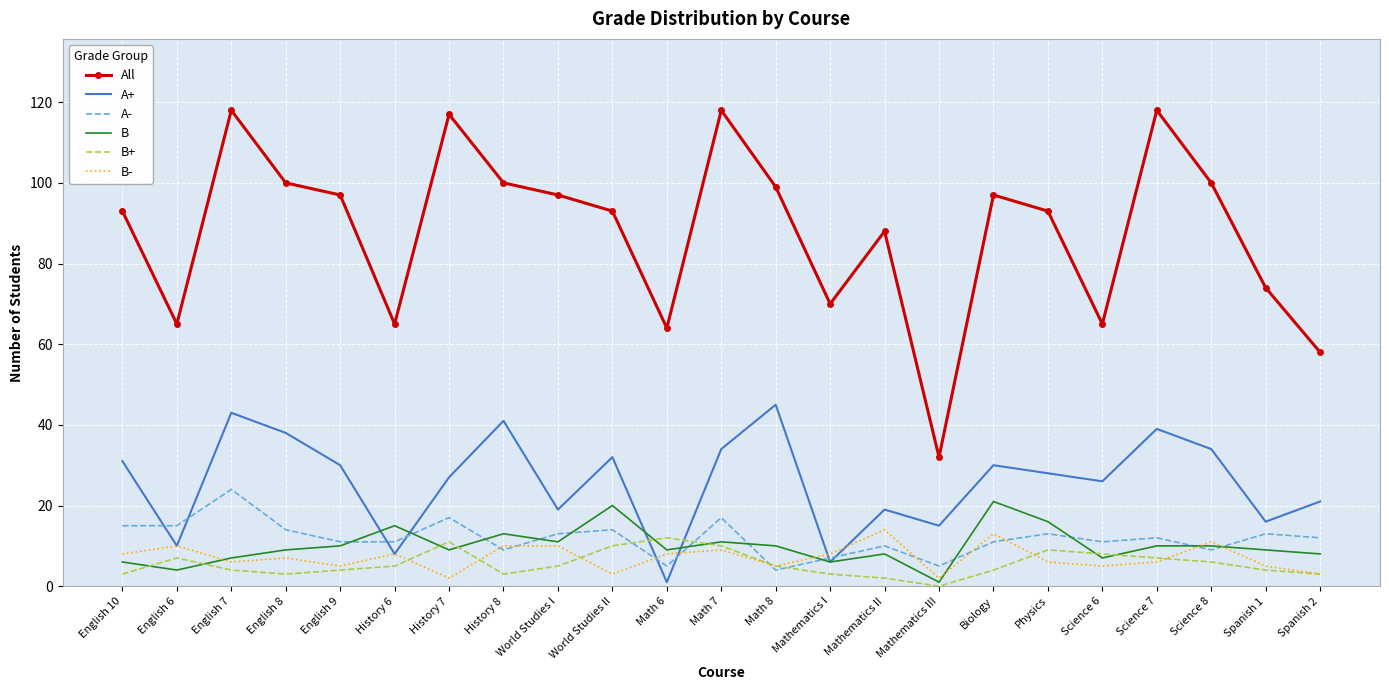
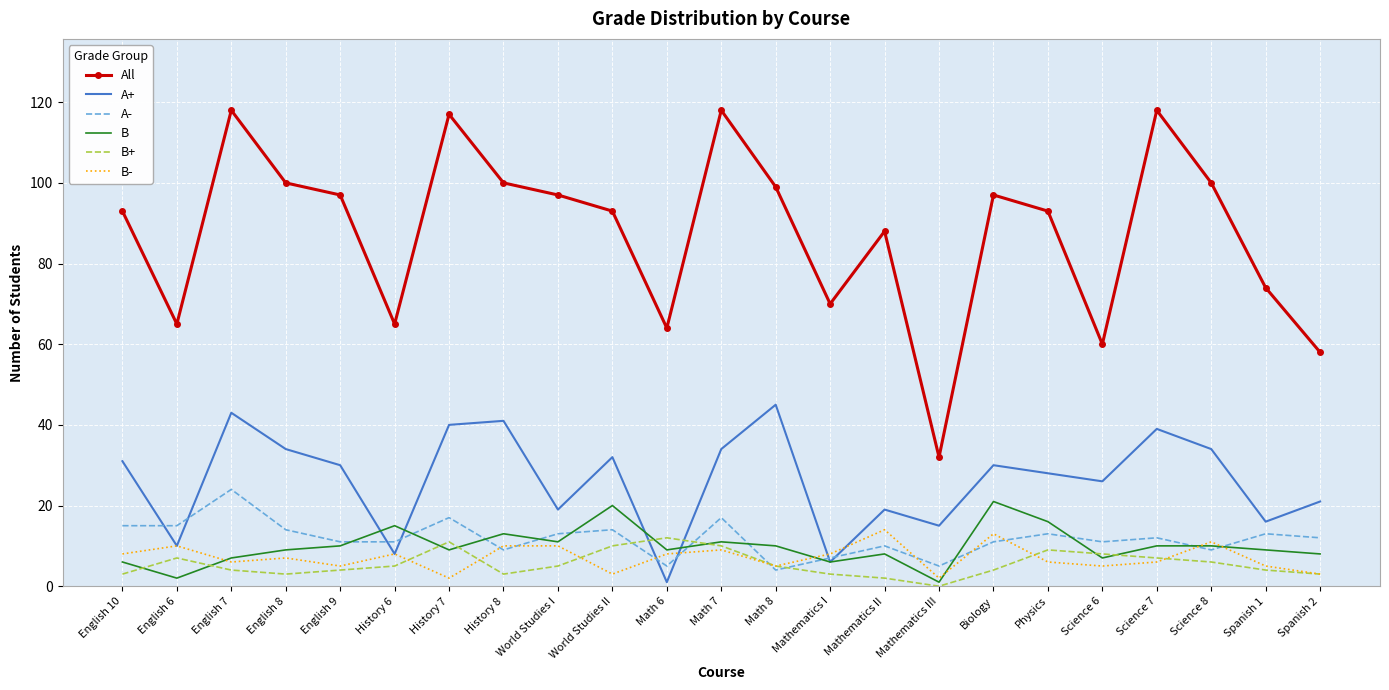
  {
    "All": {
      "English 10": 93,
      "English 6": 65,
      "English 7": 118,
      "English 8": 100,
      "English 9": 97,
      "History 6": 65,
      "History 7": 117,
      "History 8": 100,
      "World Studies I": 97,
      "World Studies II": 93,
      "Math 6": 64,
      "Math 7": 118,
      "Math 8": 99,
      "Mathematics I": 70,
      "Mathematics II": 88,
      "Mathematics III": 32,
      "Biology": 97,
      "Physics": 93,
-     "Science 6": 65,
+     "Science 6": 60,
      "Science 7": 118,
      "Science 8": 100,
      "Spanish 1": 74,
      "Spanish 2": 58
    },
    "A+": {
      "English 10": 31,
      "English 7": 43,
-     "English 8": 38,
+     "English 8": 34,
      "English 9": 30,
-     "History 7": 27,
+     "History 7": 40,
      "History 8": 41,
      "World Studies I": 19,
      "World Studies II": 32,
      "Math 6": 1,
      "Math 7": 34,
      "Math 8": 45,
      "Mathematics II": 19,
      "Mathematics III": 15,
      "Biology": 30,
      "Physics": 28,
      "Science 6": 26,
      "Science 7": 39,
      "Science 8": 34,
      "Spanish 1": 16,
      "Spanish 2": 21
    },
    "A-": {
      "English 10": 15,
      "English 6": 15,
      "English 7": 24,
      "English 8": 14,
      "English 9": 11,
      "History 6": 11,
      "History 7": 17,
      "History 8": 9,
      "World Studies I": 13,
      "World Studies II": 14,
      "Math 6": 5,
      "Math 7": 17,
      "Math 8": 4,
      "Mathematics I": 7,
      "Mathematics II": 10,
      "Mathematics III": 5,
      "Biology": 11,
      "Physics": 13,
      "Science 6": 11,
      "Science 7": 12,
      "Science 8": 9,
      "Spanish 1": 13,
      "Spanish 2": 12
    },
    "B": {
      "English 10": 6,
-     "English 6": 4,
+     "English 6": 2,
      "English 7": 7,
      "English 8": 9,
      "English 9": 10,
      "History 6": 15,
      "History 7": 9,
      "History 8": 13,
      "World Studies I": 11,
      "World Studies II": 20,
      "Math 6": 9,
      "Math 7": 11,
      "Math 8": 10,
      "Mathematics II": 8,
      "Mathematics III": 1,
      "Biology": 21,
      "Physics": 16,
      "Science 6": 7,
      "Science 7": 10,
      "Science 8": 10,
      "Spanish 1": 9,
      "Spanish 2": 8
    },
    "B+": {
      "English 10": 3,
      "English 6": 7,
      "English 7": 4,
      "English 8": 3,
      "English 9": 4,
      "History 6": 5,
      "History 7": 11,
      "History 8": 3,
      "World Studies I": 5,
      "World Studies II": 10,
      "Math 6": 12,
      "Math 7": 10,
      "Mathematics I": 3,
      "Mathematics II": 2,
      "Mathematics III": 0,
      "Biology": 4,
      "Physics": 9,
      "Science 6": 8,
      "Science 7": 7,
      "Science 8": 6,
      "Spanish 1": 4
    },
    "B-": {
      "English 10": 8,
      "English 7": 6,
      "English 8": 7,
      "English 9": 5,
      "History 7": 2,
      "History 8": 10,
      "World Studies I": 10,
      "World Studies II": 3,
      "Math 6": 8,
      "Math 7": 9,
      "Mathematics I": 8,
      "Mathematics II": 14,
      "Mathematics III": 2,
      "Biology": 13,
      "Physics": 6,
      "Science 6": 5,
      "Science 7": 6,
      "Science 8": 11,
      "Spanish 1": 5
    }
  }
